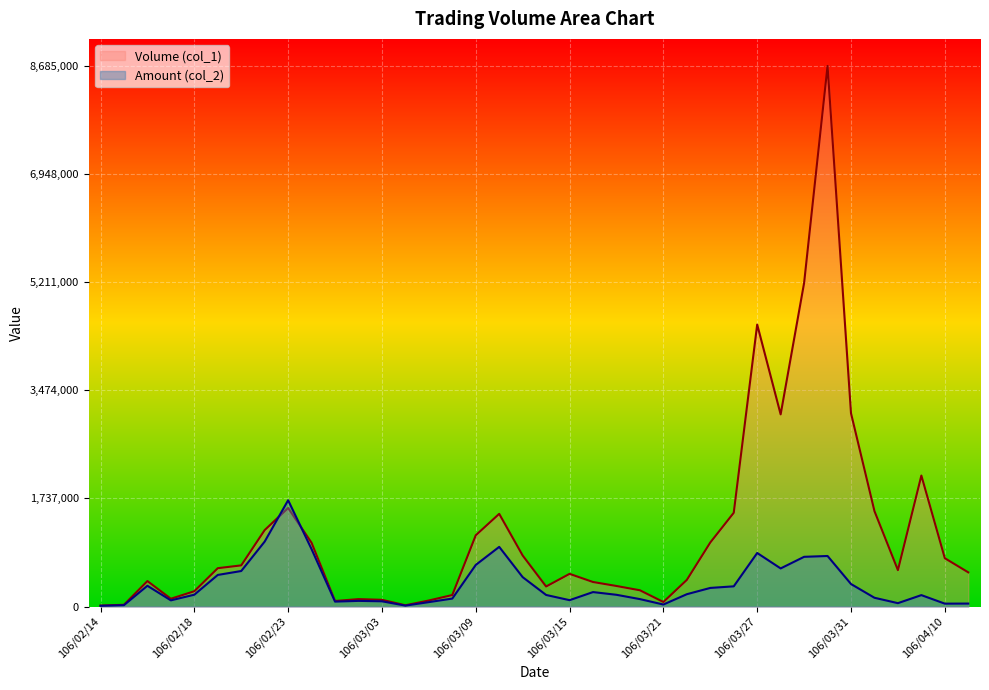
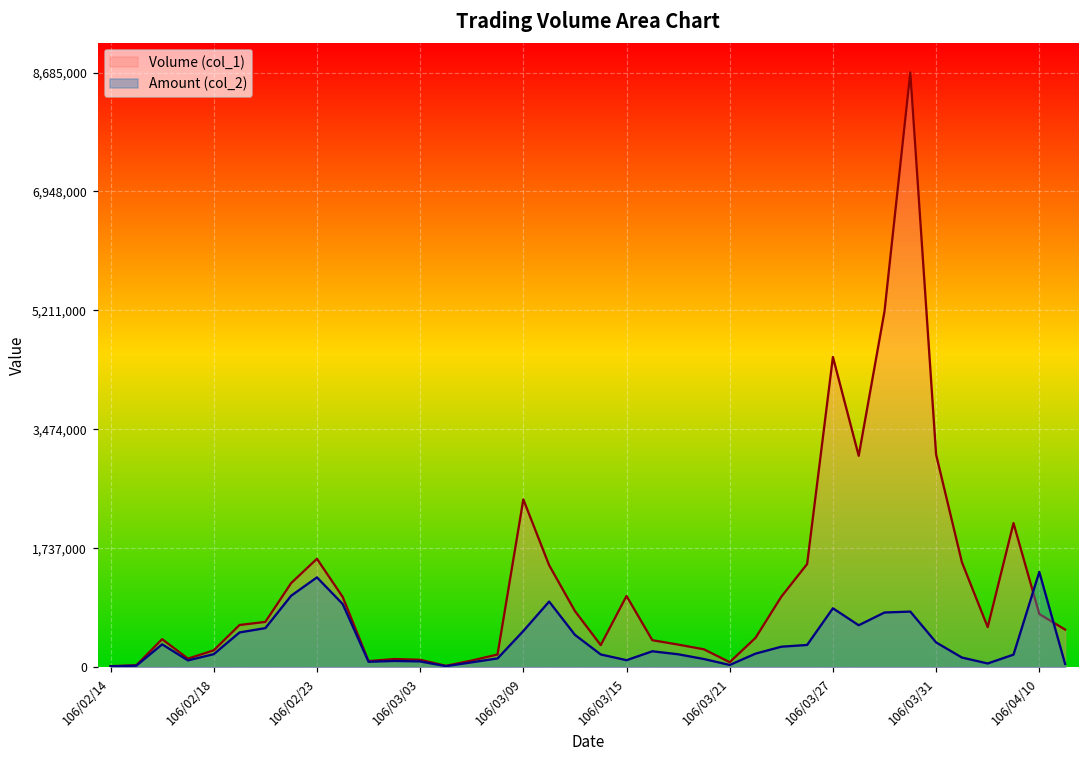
  {
    "Volume (col_1)": {
      "106/02/18": "200,000",
      "106/02/23": "1,600,000",
-     "106/03/09": "1,100,000",
-     "106/03/15": "500,000",
+     "106/03/09": "2,400,000",
+     "106/03/15": "1,000,000",
      "106/03/27": "4,500,000",
      "106/03/31": "3,100,000",
      "106/04/10": "800,000"
    },
    "Amount (col_2)": {
      "106/02/18": "200,000",
-     "106/02/23": "1,700,000",
-     "106/03/09": "700,000",
+     "106/02/23": "1,300,000",
+     "106/03/09": "500,000",
      "106/03/15": "100,000",
      "106/03/27": "900,000",
      "106/03/31": "400,000",
-     "106/04/10": "0"
+     "106/04/10": "1,400,000"
    }
  }
